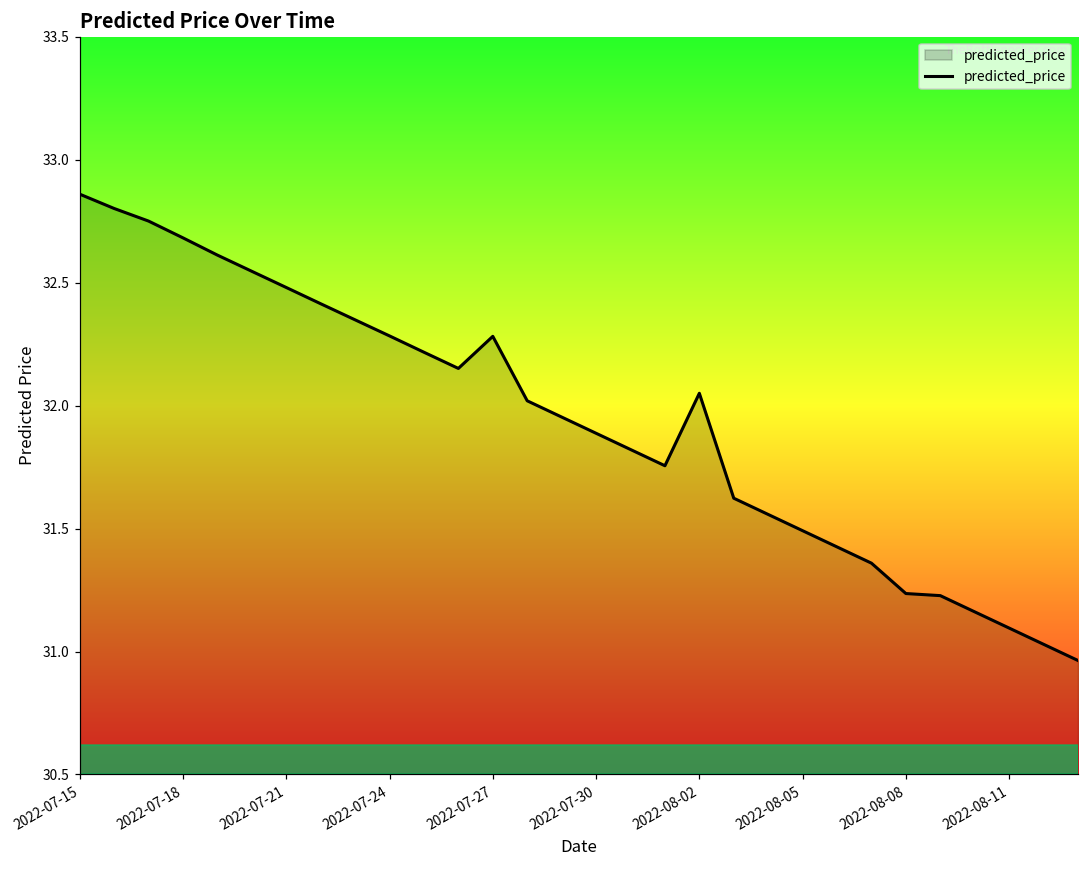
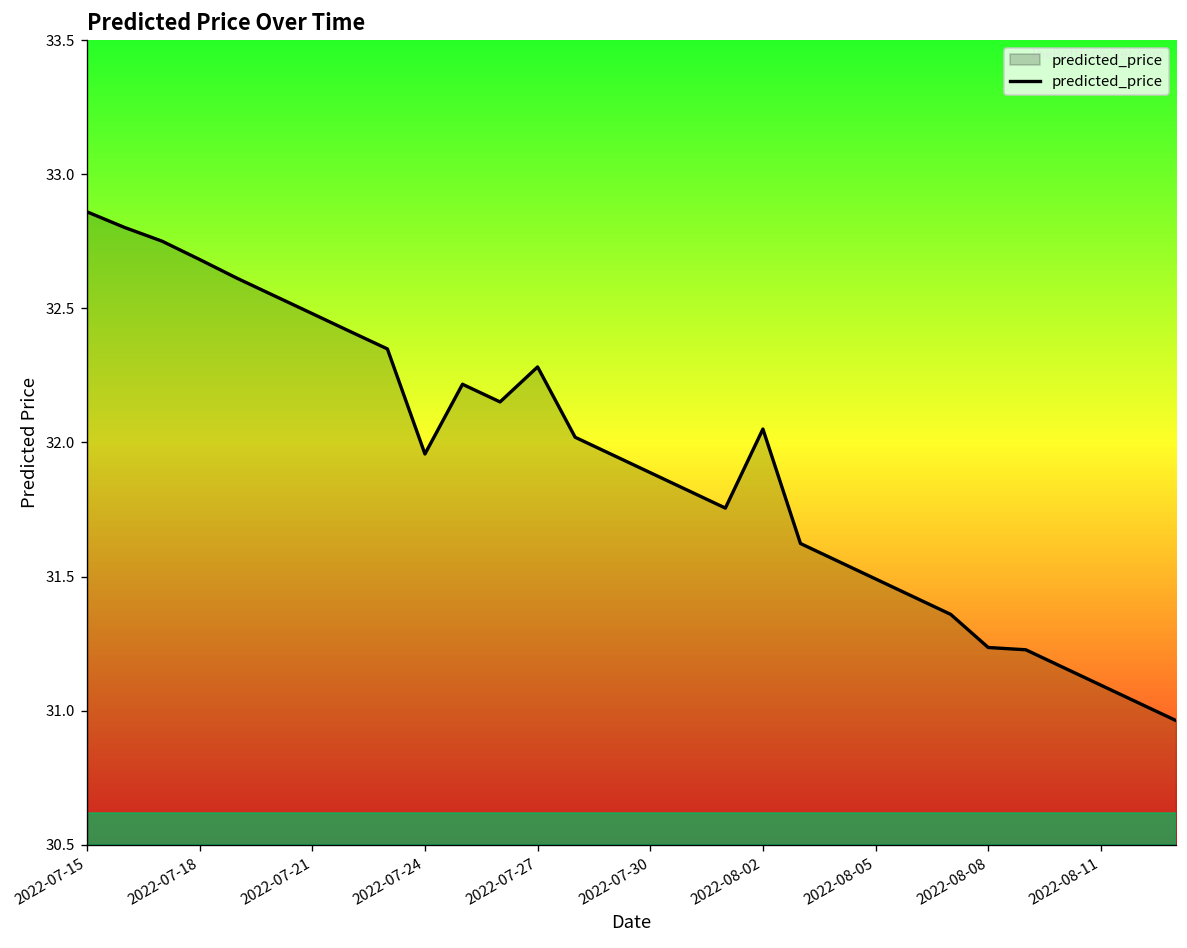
  {
    "2022-07-15": 32.86,
    "2022-07-18": 32.68,
    "2022-07-21": 32.48,
-   "2022-07-24": 32.28,
+   "2022-07-24": 31.96,
    "2022-07-27": 32.28,
    "2022-07-30": 31.89,
    "2022-08-02": 32.05,
    "2022-08-05": 31.49,
    "2022-08-08": 31.24,
    "2022-08-11": 31.10
  }
